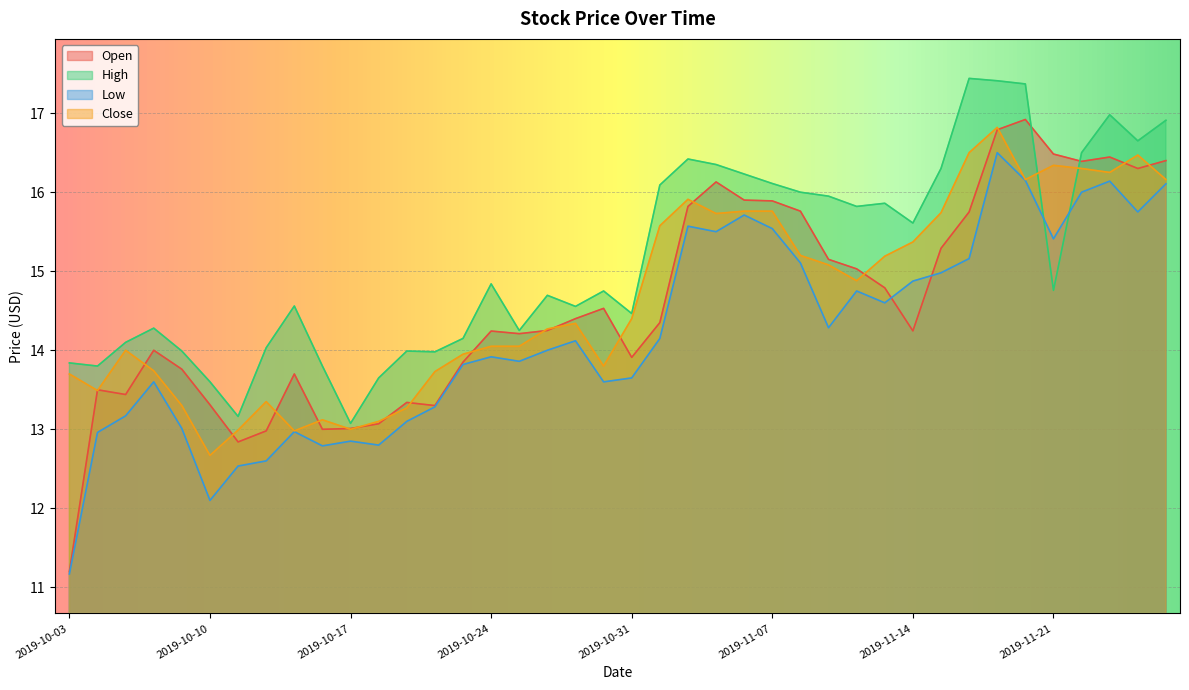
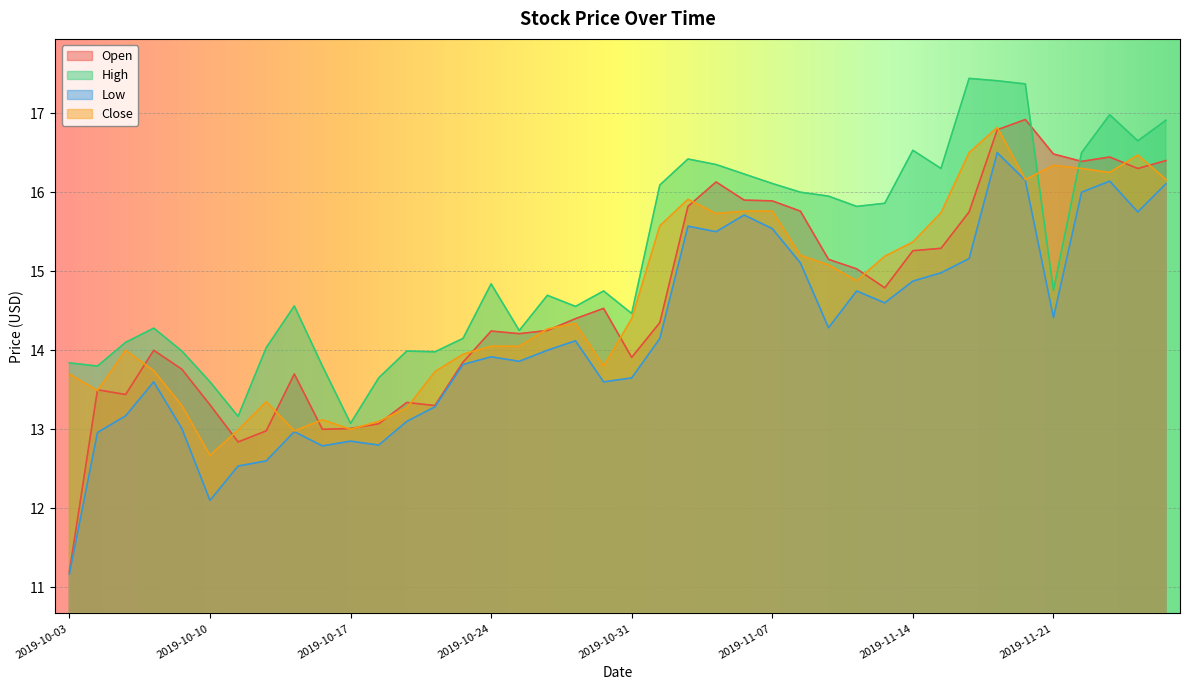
  {
    "Open": {
      "2019-10-10": 13.3,
      "2019-10-24": 14.2,
      "2019-10-31": 13.9,
      "2019-11-07": 15.9,
-     "2019-11-14": 14.2,
+     "2019-11-14": 15.3,
      "2019-11-21": 16.5
    },
    "High": {
      "2019-10-03": 13.8,
      "2019-10-10": 13.6,
      "2019-10-17": 13.1,
      "2019-10-24": 14.8,
      "2019-10-31": 14.5,
      "2019-11-07": 16.1,
-     "2019-11-14": 15.6,
+     "2019-11-14": 16.5,
      "2019-11-21": 14.8
    },
    "Low": {
      "2019-10-10": 12.1,
      "2019-10-17": 12.9,
      "2019-10-24": 13.9,
      "2019-10-31": 13.6,
      "2019-11-07": 15.5,
      "2019-11-14": 14.9,
-     "2019-11-21": 15.4
+     "2019-11-21": 14.4
    },
    "Close": {
      "2019-10-03": 13.7,
      "2019-10-10": 12.7,
      "2019-10-24": 14.1,
      "2019-10-31": 14.4,
      "2019-11-07": 15.8,
      "2019-11-14": 15.4,
      "2019-11-21": 16.3
    }
  }
